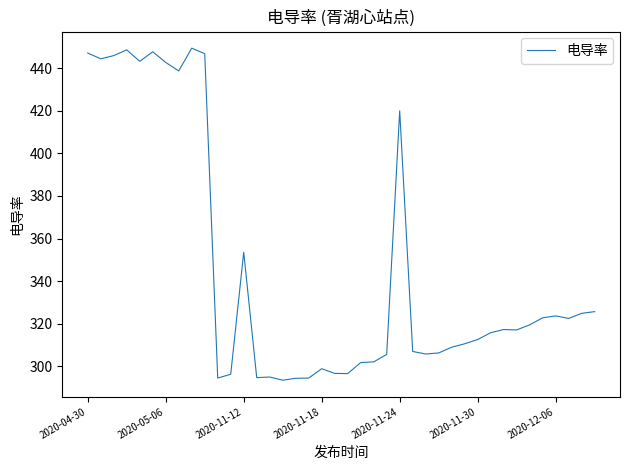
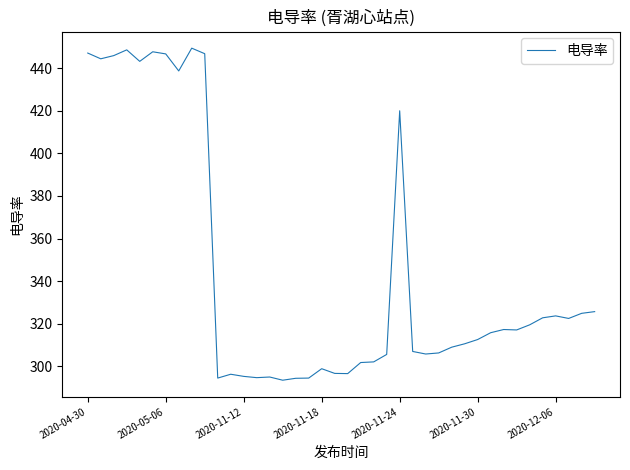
  {
    "2020-04-30": 447,
-   "2020-05-06": 443,
-   "2020-11-12": 354,
+   "2020-05-06": 447,
+   "2020-11-12": 295,
    "2020-11-18": 299,
    "2020-11-24": 420,
    "2020-11-30": 313,
    "2020-12-06": 324
  }
